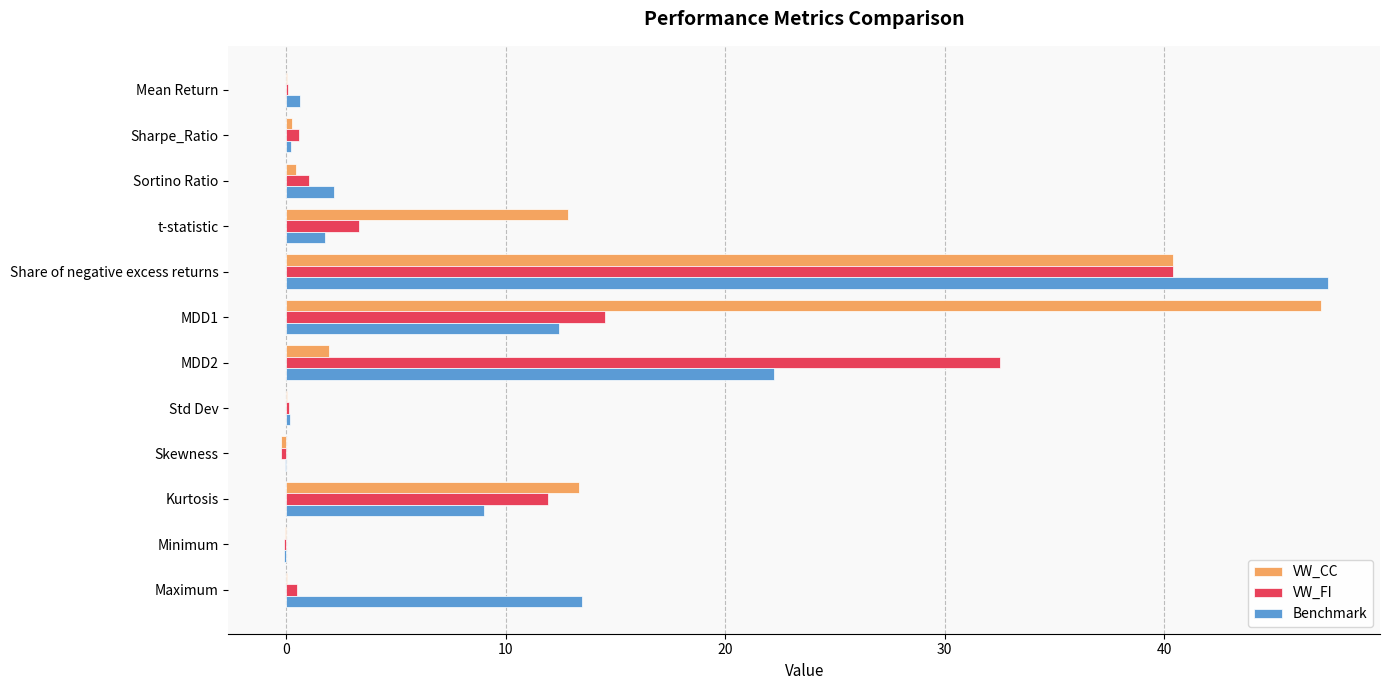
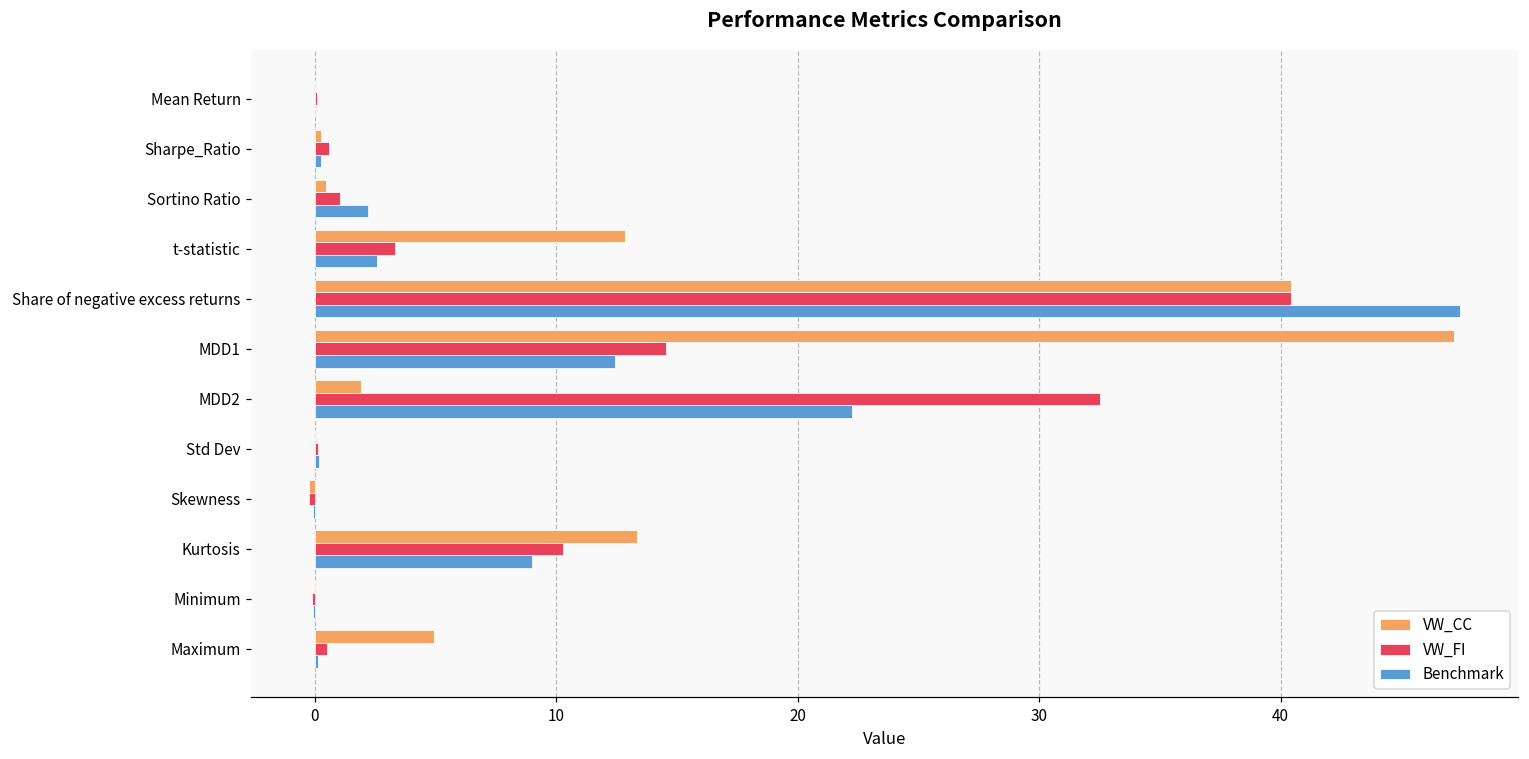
  {
    "VW_CC": {
      "Sharpe_Ratio": 0.3,
      "Sortino Ratio": 0.4,
      "t-statistic": 12.8,
      "Share of negative excess returns": 40.4,
      "MDD1": 47.2,
      "MDD2": 1.9,
      "Skewness": -0.2,
      "Kurtosis": 13.3,
-     "Maximum": 0.0
+     "Maximum": 4.9
    },
    "VW_FI": {
      "Sharpe_Ratio": 0.6,
      "Sortino Ratio": 1.1,
      "t-statistic": 3.3,
      "Share of negative excess returns": 40.4,
      "MDD1": 14.5,
      "MDD2": 32.5,
      "Std Dev": 0.1,
      "Skewness": -0.2,
-     "Kurtosis": 11.9,
+     "Kurtosis": 10.3,
      "Minimum": -0.1,
      "Maximum": 0.5
    },
    "Benchmark": {
-     "Mean Return": 0.6,
+     "Mean Return": 0.0,
      "Sharpe_Ratio": 0.2,
      "Sortino Ratio": 2.2,
-     "t-statistic": 1.8,
+     "t-statistic": 2.6,
      "Share of negative excess returns": 47.4,
      "MDD1": 12.4,
      "MDD2": 22.2,
      "Std Dev": 0.2,
      "Kurtosis": 9.0,
-     "Maximum": 13.5
+     "Maximum": 0.1
    }
  }
